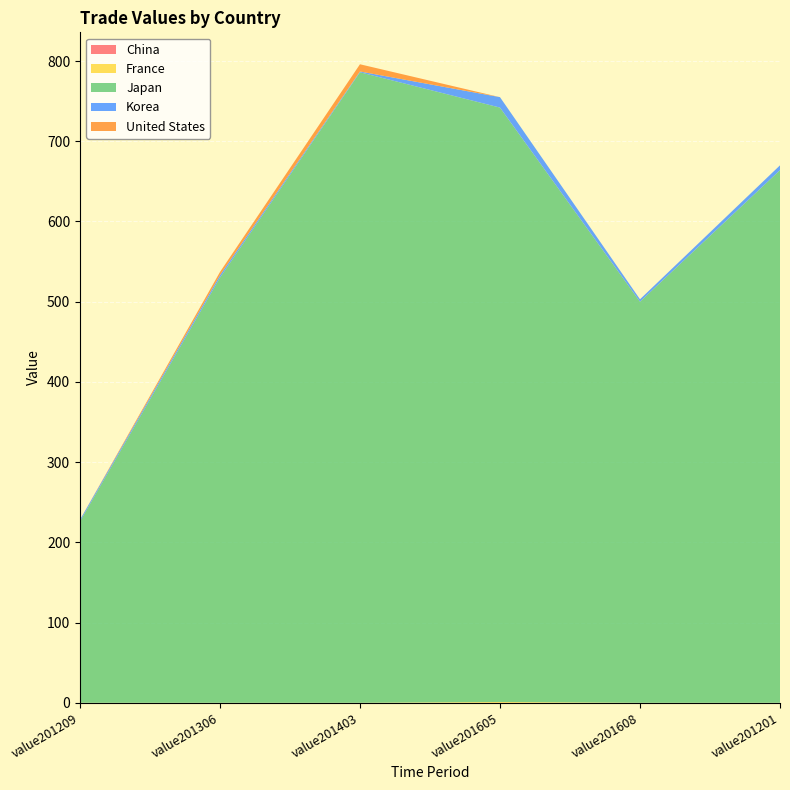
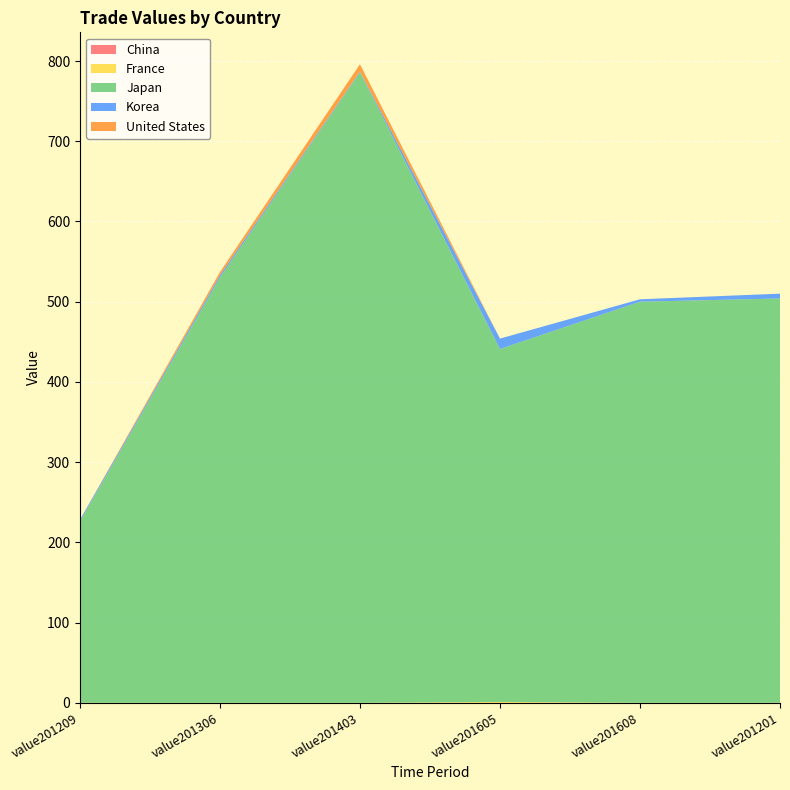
  {
    "Japan": {
-     "value201605": 740,
-     "value201201": 660
+     "value201605": 440,
+     "value201201": 500
    },
    "United States": {
      "value201306": 0,
      "value201403": 10
    }
  }
